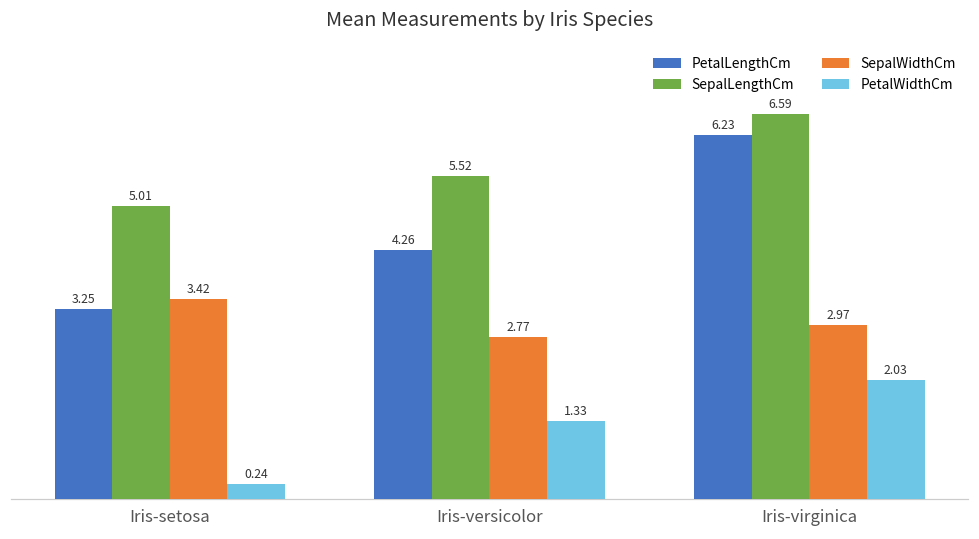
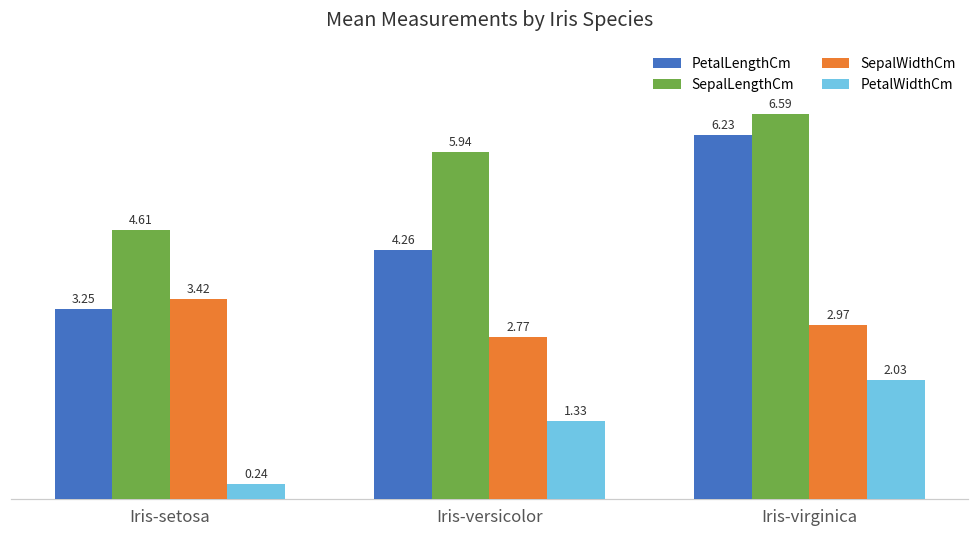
  {
    "PetalLengthCm": {
      "Iris-setosa": 3.25,
      "Iris-versicolor": 4.26,
      "Iris-virginica": 6.23
    },
    "SepalLengthCm": {
-     "Iris-setosa": 5.01,
-     "Iris-versicolor": 5.52,
+     "Iris-setosa": 4.61,
+     "Iris-versicolor": 5.94,
      "Iris-virginica": 6.59
    },
    "SepalWidthCm": {
      "Iris-setosa": 3.42,
      "Iris-versicolor": 2.77,
      "Iris-virginica": 2.97
    },
    "PetalWidthCm": {
      "Iris-setosa": 0.24,
      "Iris-versicolor": 1.33,
      "Iris-virginica": 2.03
    }
  }
